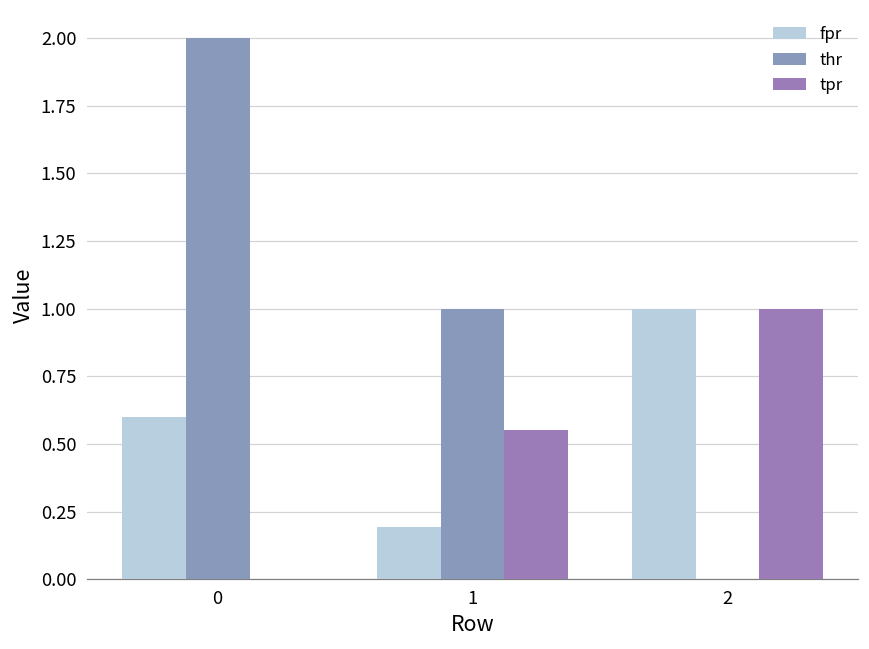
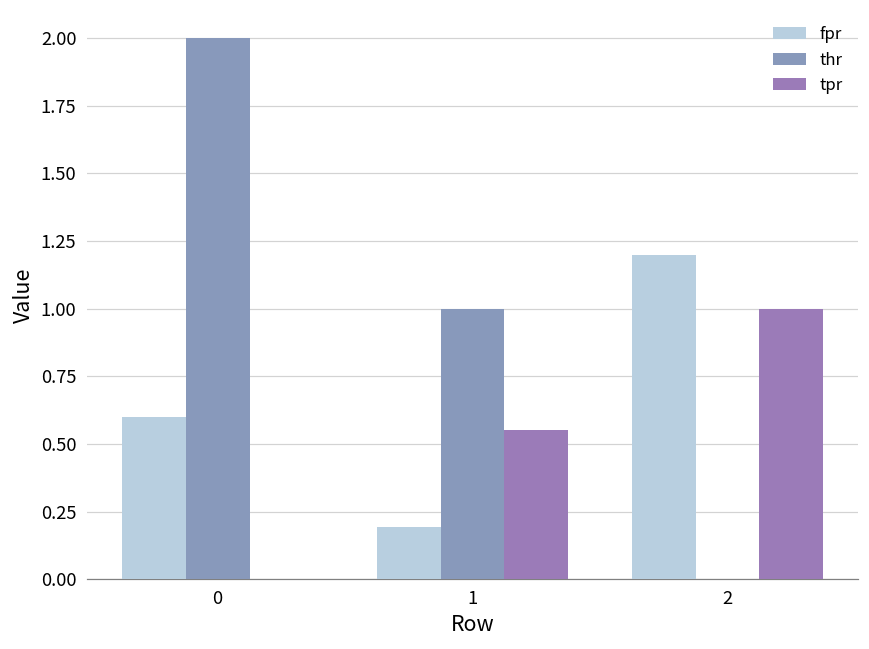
  {
    "fpr": {
      "0": 0.6,
      "1": 0.2,
-     "2": 1.0
+     "2": 1.2
    }
  }
